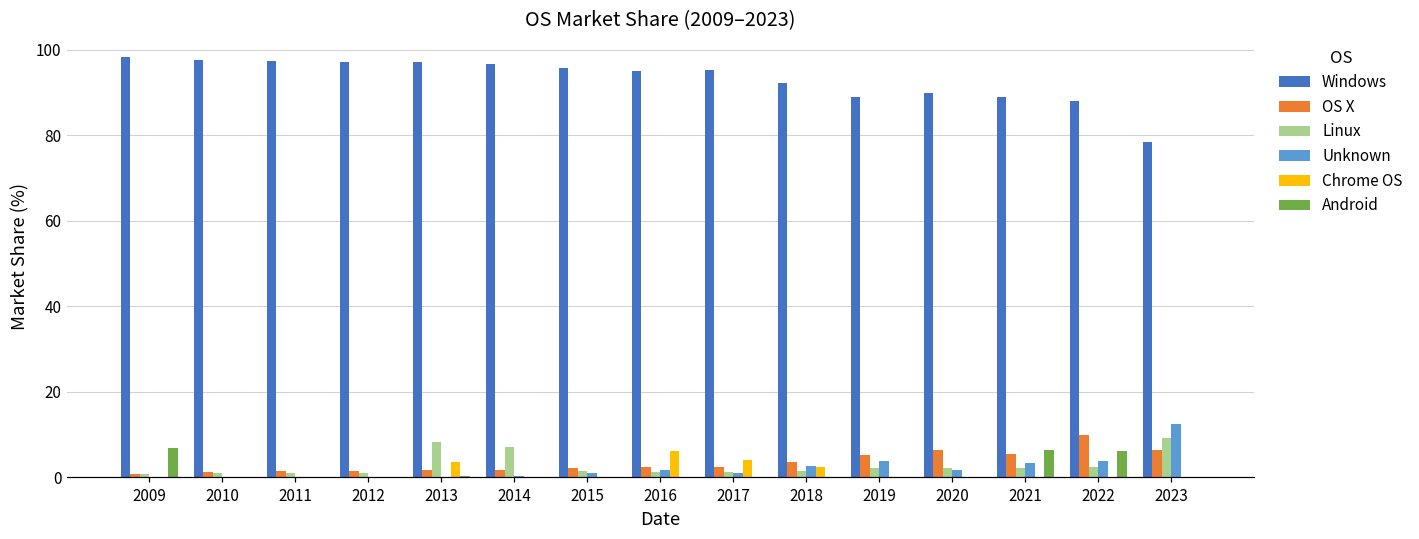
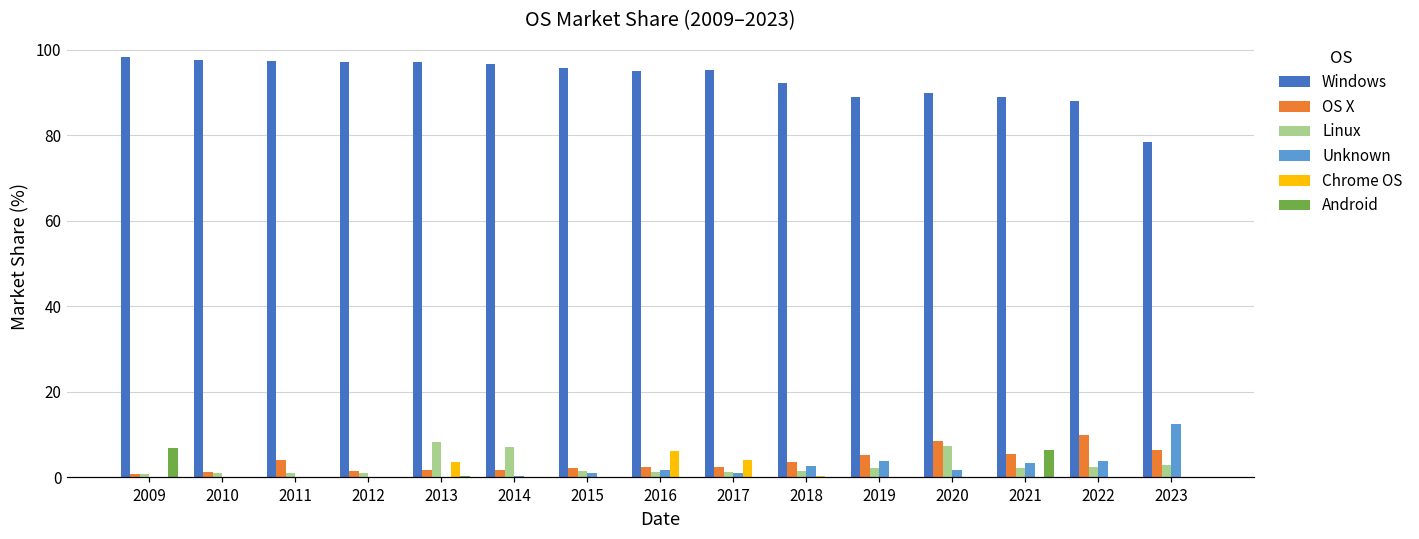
  {
    "OS X": {
      "2009": 1,
      "2010": 1,
-     "2011": 1,
+     "2011": 4,
      "2012": 2,
      "2013": 2,
      "2014": 2,
      "2015": 2,
      "2016": 2,
      "2017": 2,
      "2018": 3,
      "2019": 5,
-     "2020": 6,
+     "2020": 8,
      "2021": 6,
      "2022": 10,
      "2023": 6
    },
    "Linux": {
      "2009": 1,
      "2010": 1,
      "2011": 1,
      "2012": 1,
      "2013": 8,
      "2014": 7,
      "2015": 1,
      "2016": 1,
      "2017": 1,
      "2018": 1,
      "2019": 2,
-     "2020": 2,
+     "2020": 7,
      "2021": 2,
      "2022": 2,
-     "2023": 9
+     "2023": 3
    },
    "Chrome OS": {
      "2009": 0,
      "2010": 0,
      "2011": 0,
      "2012": 0,
      "2013": 4,
      "2016": 6,
      "2017": 4,
-     "2018": 2
+     "2018": 0
    },
    "Android": {
      "2009": 7,
      "2010": 0,
      "2015": 0,
      "2016": 0,
      "2017": 0,
      "2018": 0,
      "2019": 0,
      "2020": 0,
      "2021": 6,
-     "2022": 6,
+     "2022": 0,
      "2023": 0
    }
  }
